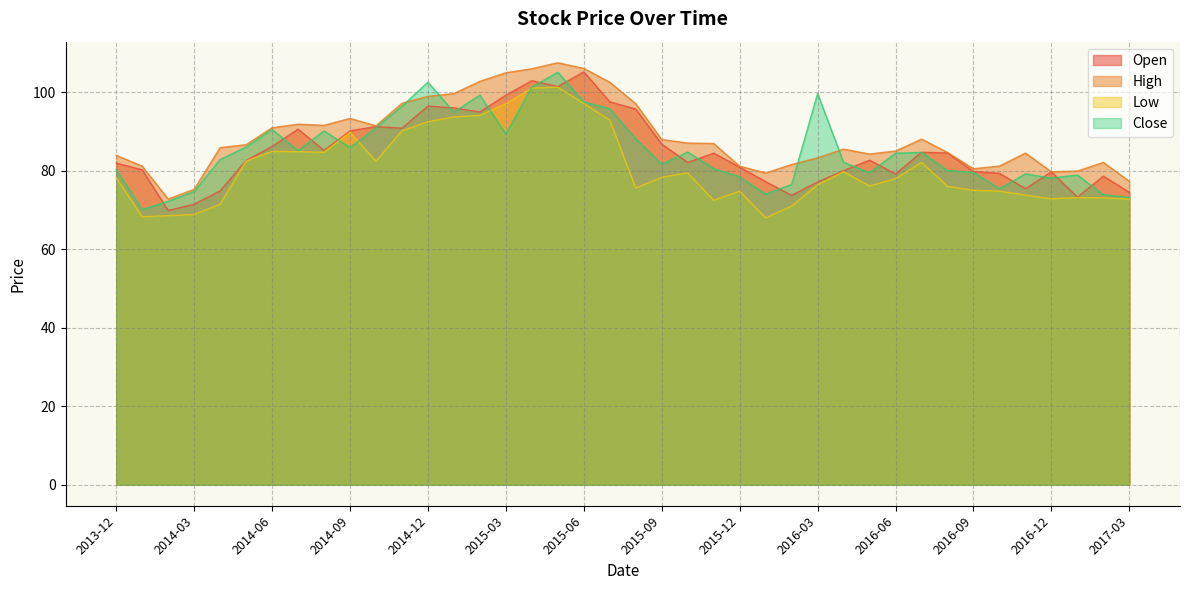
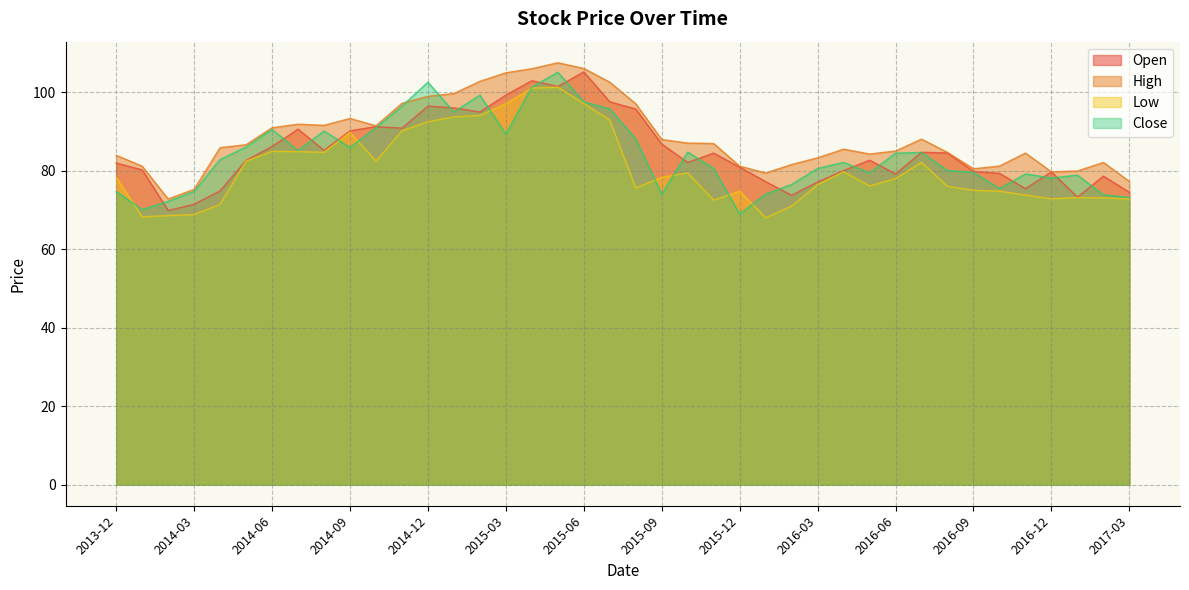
  {
    "Close": {
-     "2013-12": 80,
+     "2013-12": 75,
      "2014-09": 86,
      "2014-12": 102,
      "2015-03": 89,
-     "2015-09": 82,
-     "2015-12": 78,
-     "2016-03": 100,
+     "2015-09": 74,
+     "2015-12": 69,
+     "2016-03": 81,
      "2016-12": 78
    }
  }
